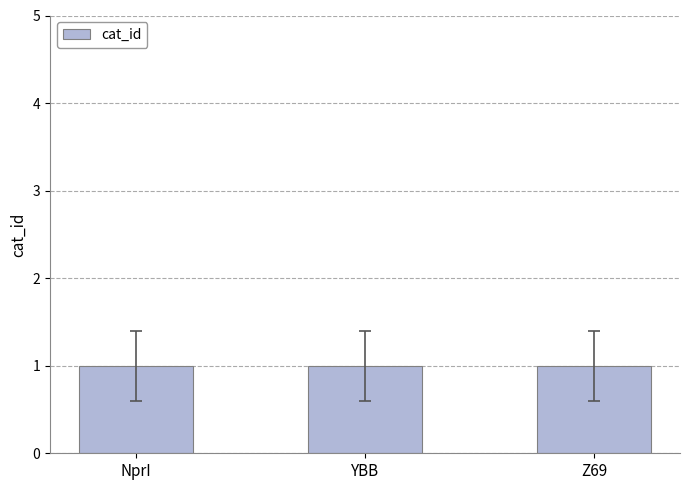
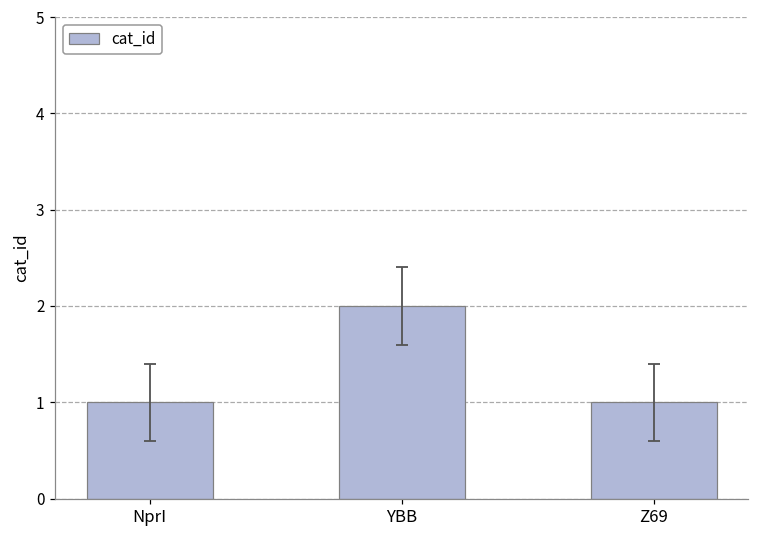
  {
    "cat_id": {
      "NprI": 1,
-     "YBB": 1,
+     "YBB": 2,
      "Z69": 1
    }
  }
